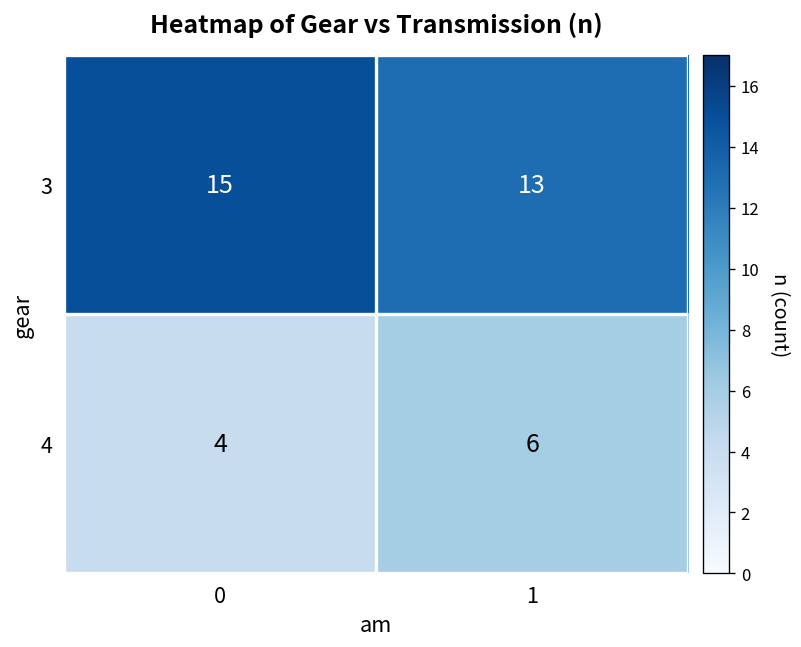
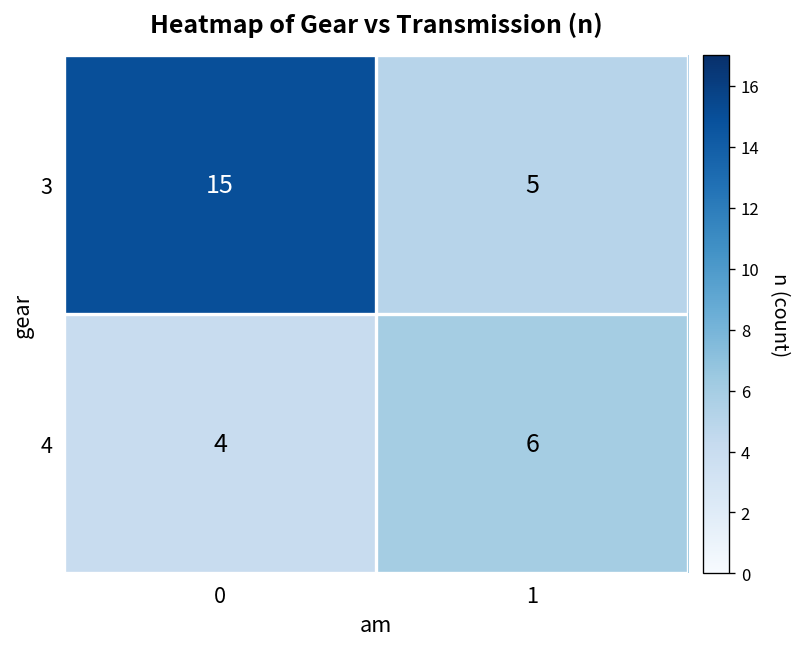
  {
    "3": {
      "0": 15,
-     "1": 13
+     "1": 5
    },
    "4": {
      "0": 4,
      "1": 6
    }
  }
